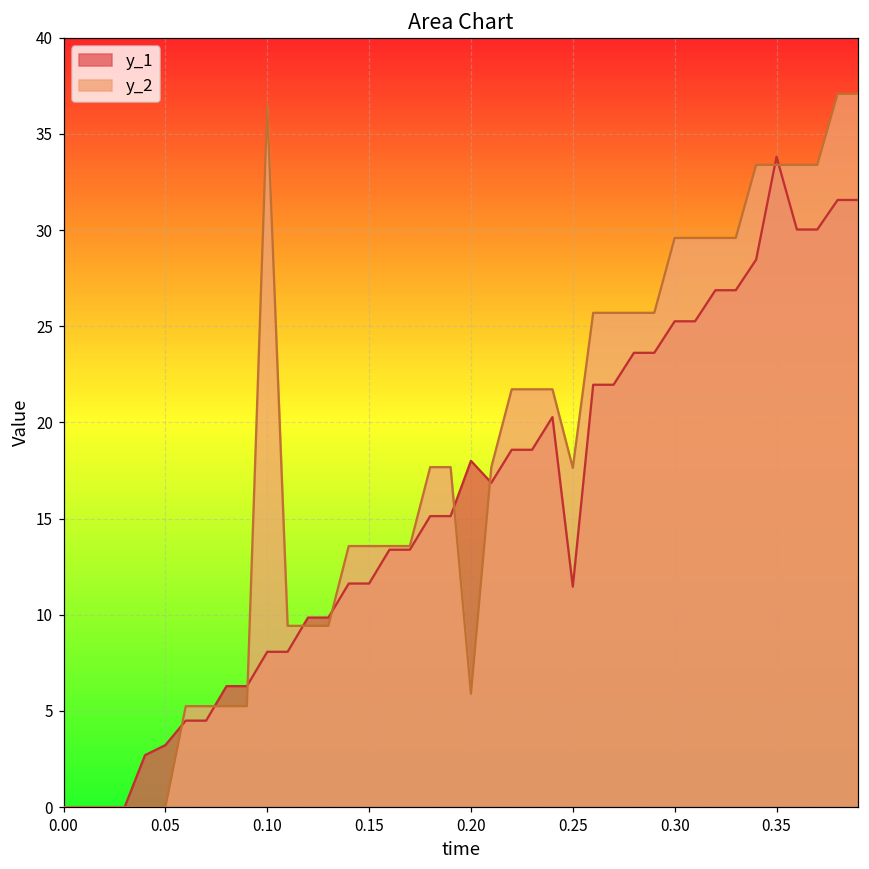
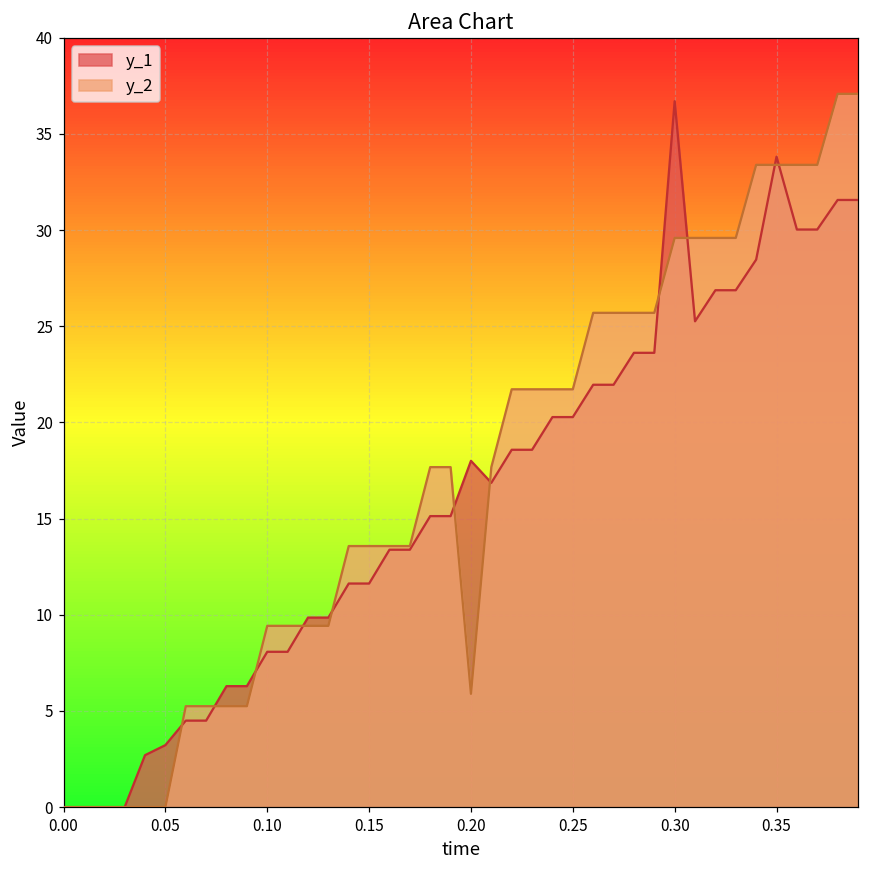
  {
    "y_1": {
      "0.05": 3.2,
      "0.10": 8.1,
      "0.15": 11.6,
      "0.20": 18.0,
-     "0.25": 11.5,
-     "0.30": 25.3,
+     "0.25": 20.3,
+     "0.30": 36.7,
      "0.35": 33.8
    },
    "y_2": {
      "0.05": 0.0,
-     "0.10": 36.5,
+     "0.10": 9.4,
      "0.15": 13.6,
      "0.20": 5.9,
-     "0.25": 17.6,
+     "0.25": 21.7,
      "0.30": 29.6,
      "0.35": 33.4
    }
  }
